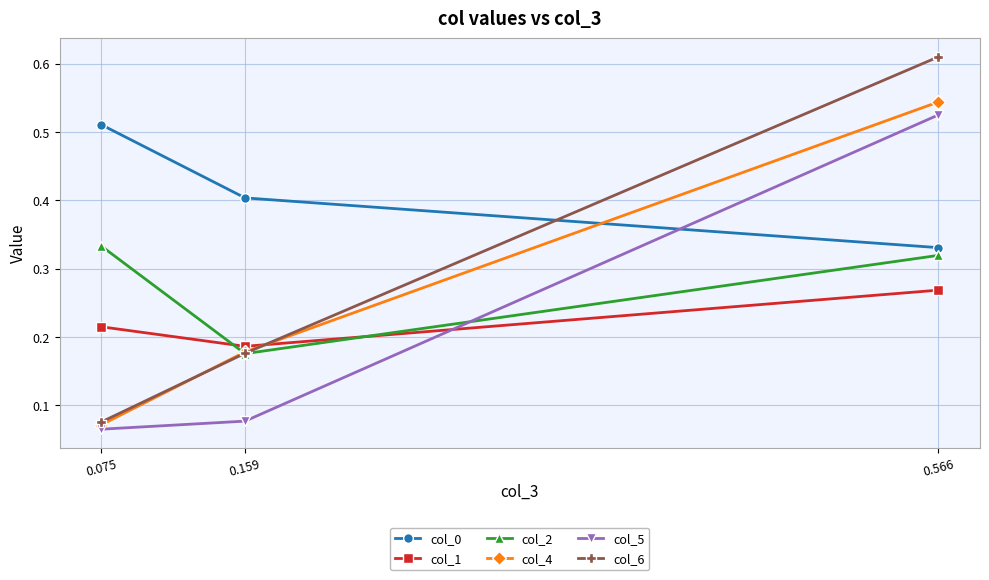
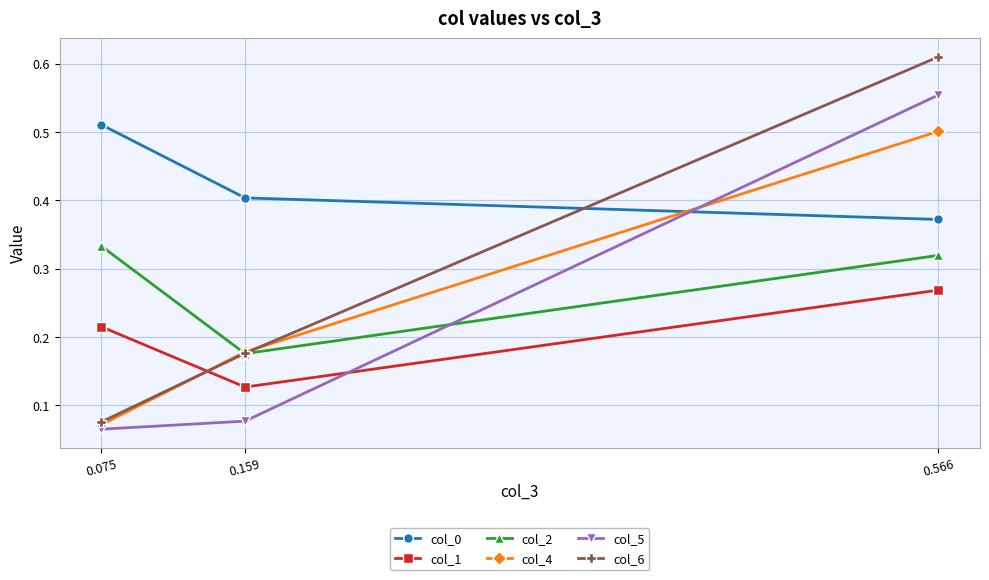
  {
    "col_0": {
      "0.075": 0.51,
      "0.159": 0.40,
-     "0.566": 0.33
+     "0.566": 0.37
    },
    "col_1": {
      "0.075": 0.22,
-     "0.159": 0.19,
+     "0.159": 0.13,
      "0.566": 0.27
    },
    "col_2": {
      "0.075": 0.33,
      "0.566": 0.32
    },
    "col_4": {
      "0.075": 0.07,
-     "0.566": 0.54
+     "0.566": 0.50
    },
    "col_5": {
      "0.075": 0.07,
      "0.159": 0.08,
-     "0.566": 0.53
+     "0.566": 0.55
    },
    "col_6": {
      "0.075": 0.08,
      "0.566": 0.61
    }
  }
